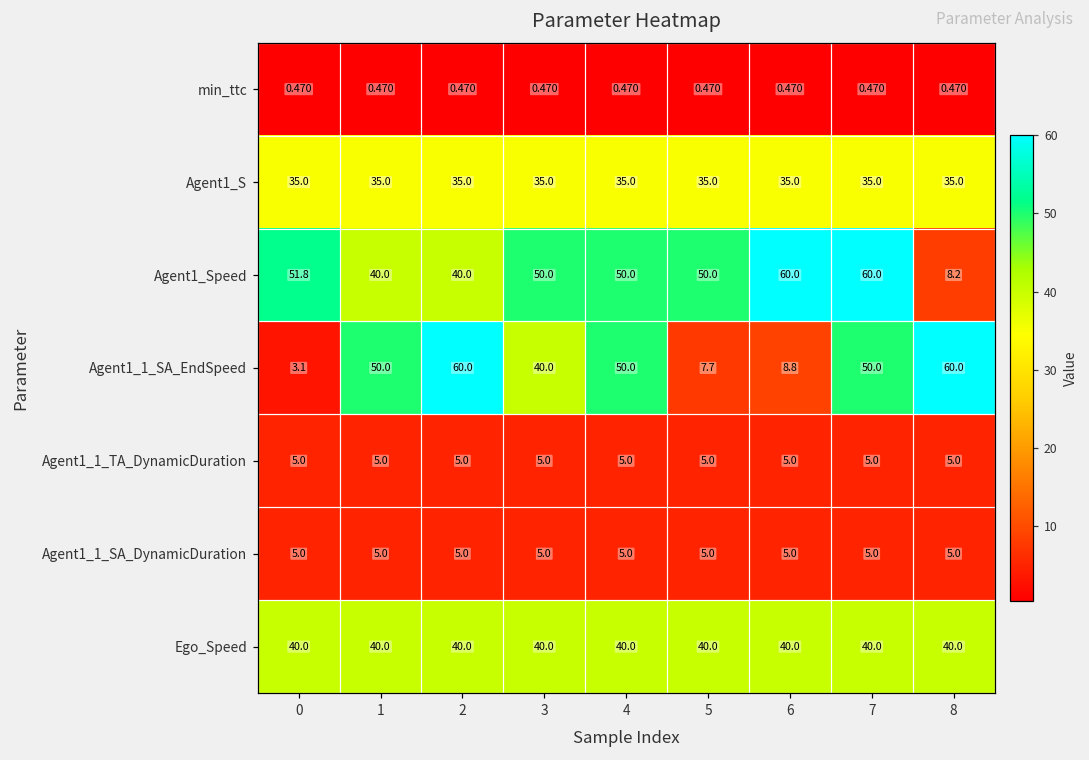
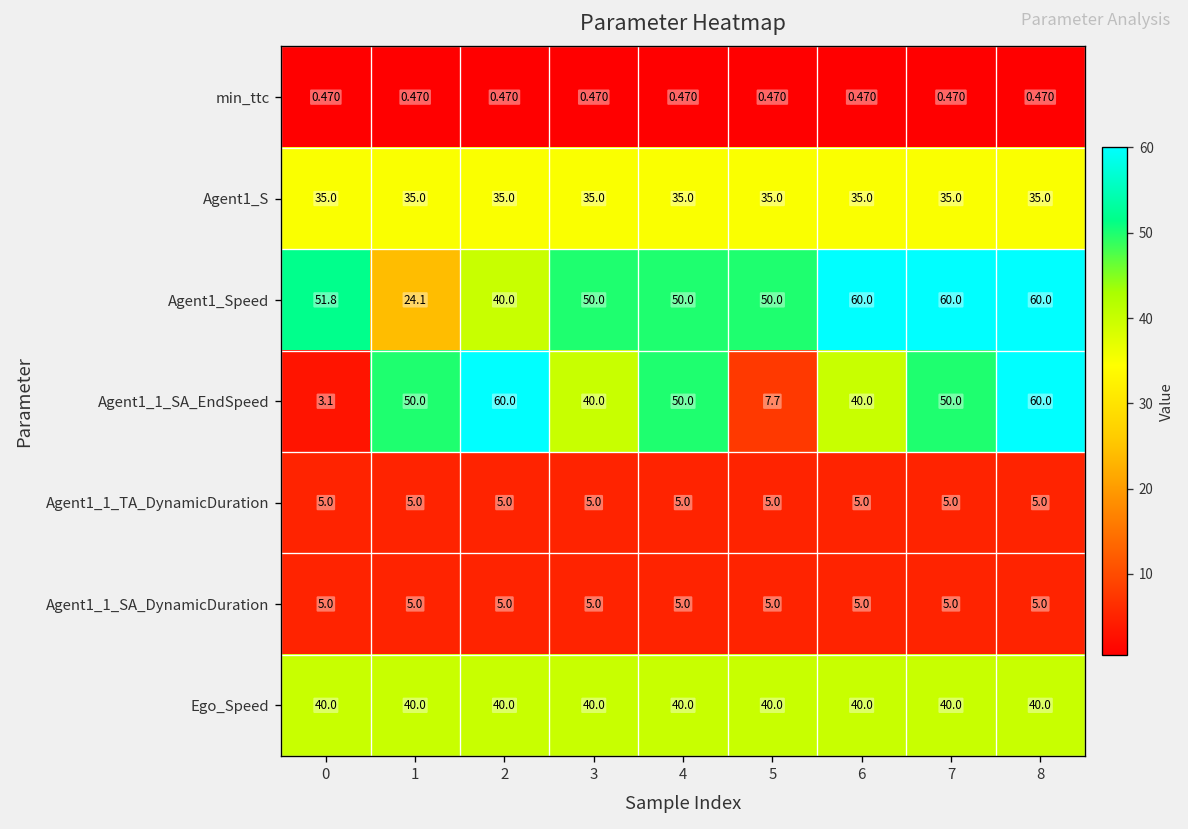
  {
    "Agent1_Speed": {
-     "1": 40.0,
-     "8": 8.2
+     "1": 24.1,
+     "8": 60.0
    },
    "Agent1_1_SA_EndSpeed": {
-     "6": 8.8
+     "6": 40.0
    }
  }
